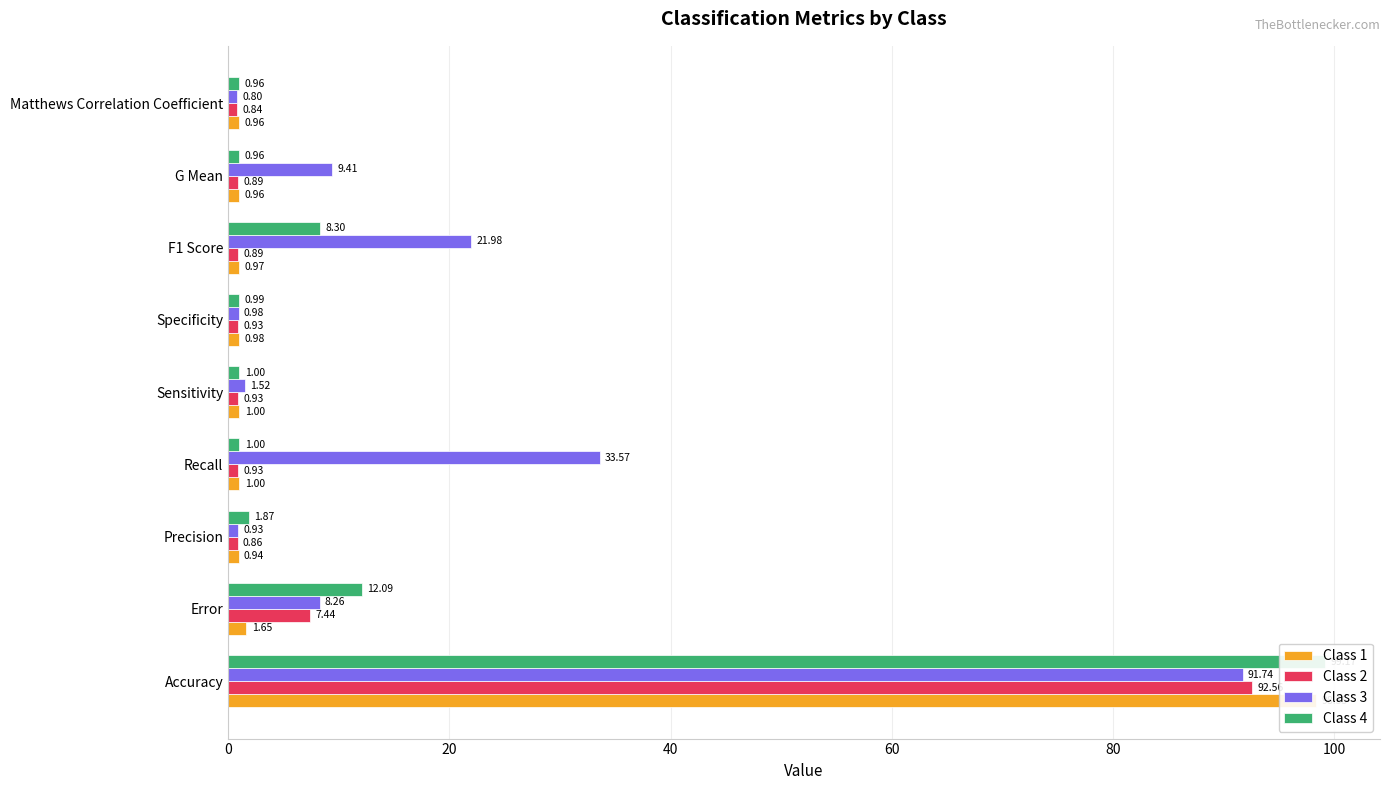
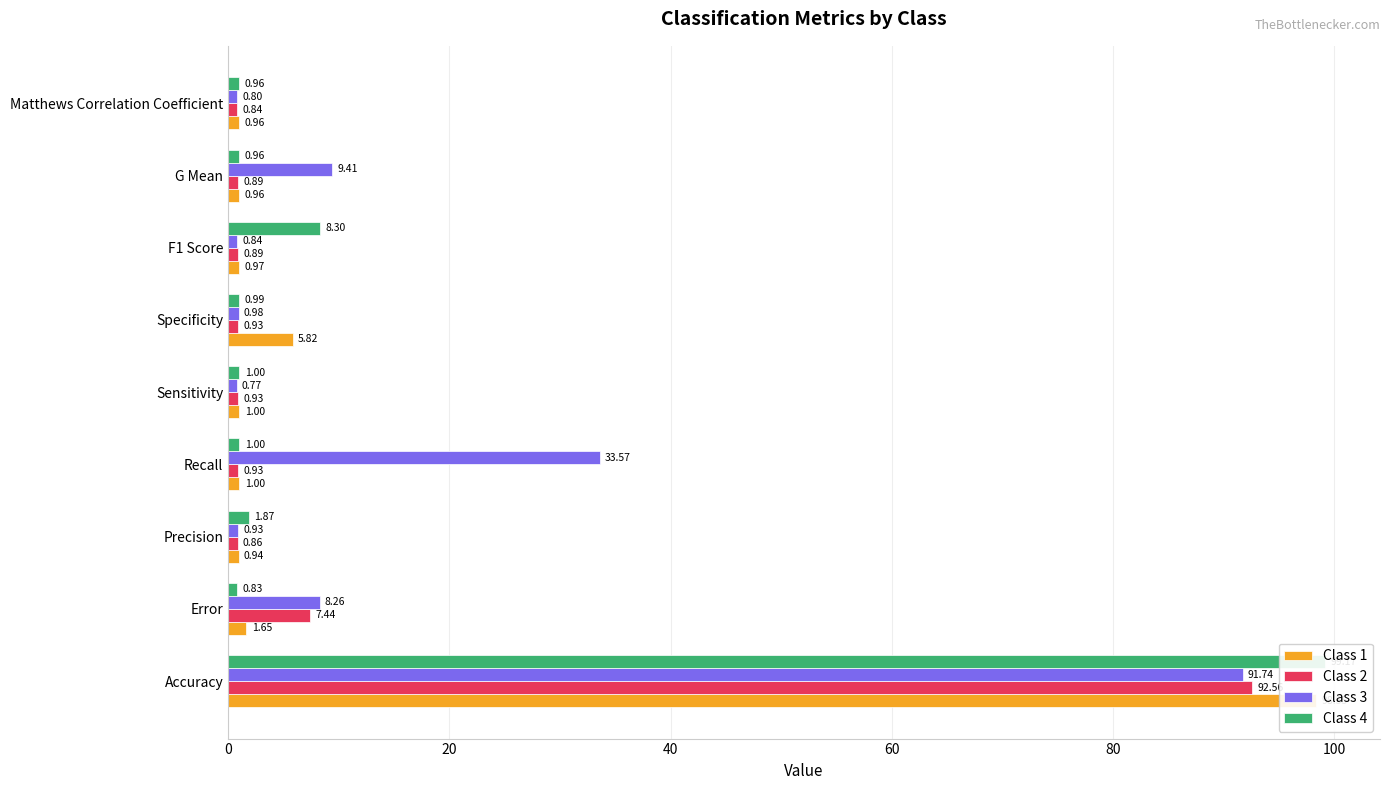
  {
    "Class 1": {
      "Matthews Correlation Coefficient": 0.96,
      "G Mean": 0.96,
      "F1 Score": 0.97,
-     "Specificity": 0.98,
+     "Specificity": 5.82,
      "Sensitivity": 1.00,
      "Recall": 1.00,
      "Precision": 0.94,
      "Error": 1.65
    },
    "Class 2": {
      "Matthews Correlation Coefficient": 0.84,
      "G Mean": 0.89,
      "F1 Score": 0.89,
      "Specificity": 0.93,
      "Sensitivity": 0.93,
      "Recall": 0.93,
      "Precision": 0.86,
      "Error": 7.44
    },
    "Class 3": {
      "Matthews Correlation Coefficient": 0.80,
      "G Mean": 9.41,
-     "F1 Score": 21.98,
+     "F1 Score": 0.84,
      "Specificity": 0.98,
-     "Sensitivity": 1.52,
+     "Sensitivity": 0.77,
      "Recall": 33.57,
      "Precision": 0.93,
      "Error": 8.26,
      "Accuracy": 91.74
    },
    "Class 4": {
      "Matthews Correlation Coefficient": 0.96,
      "G Mean": 0.96,
      "F1 Score": 8.30,
      "Specificity": 0.99,
      "Sensitivity": 1.00,
      "Recall": 1.00,
      "Precision": 1.87,
-     "Error": 12.09
+     "Error": 0.83
    }
  }
